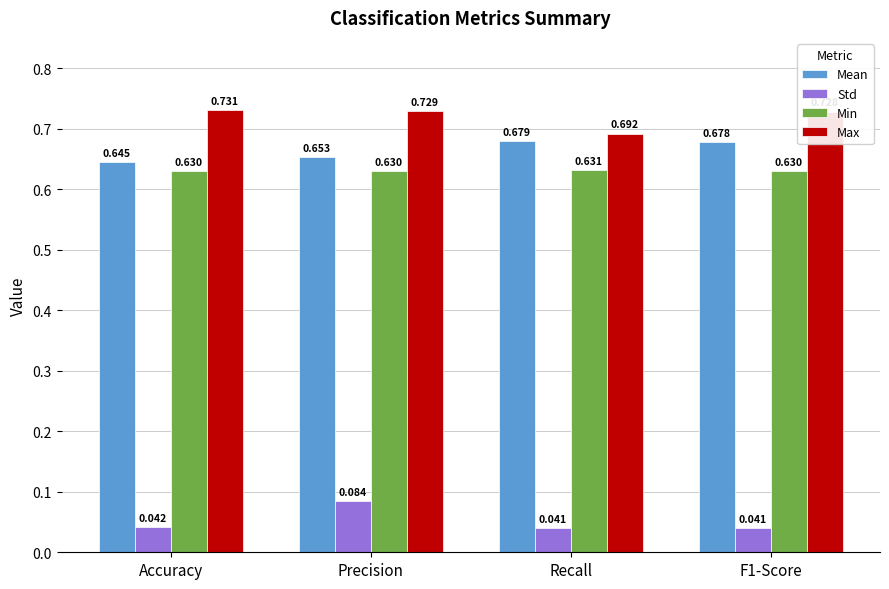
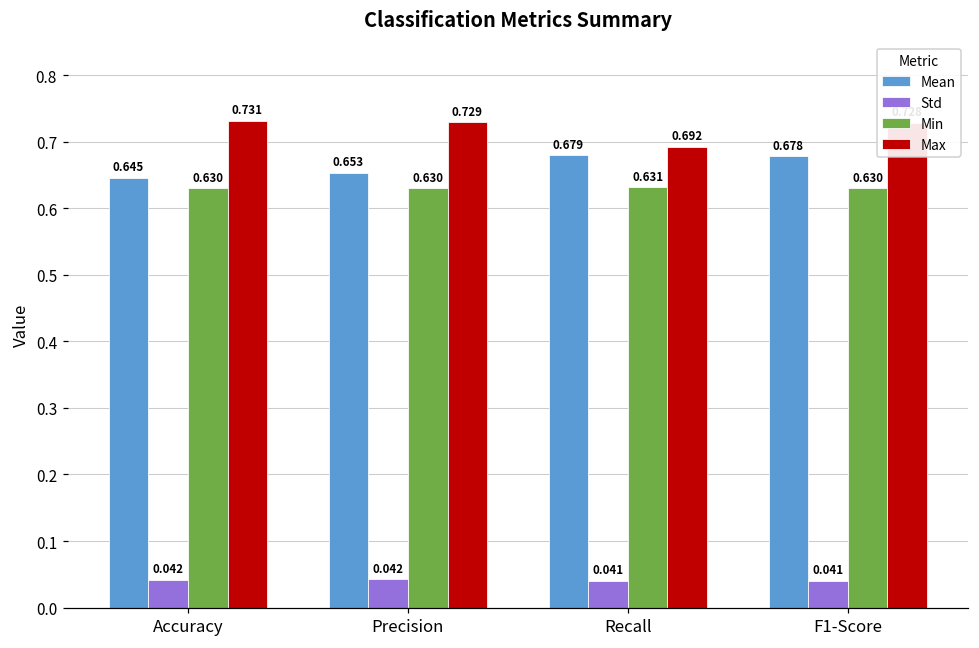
  {
    "Mean": {
      "Accuracy": 0.645,
      "Precision": 0.653,
      "Recall": 0.679,
      "F1-Score": 0.678
    },
    "Std": {
      "Accuracy": 0.042,
-     "Precision": 0.084,
+     "Precision": 0.042,
      "Recall": 0.041,
      "F1-Score": 0.041
    },
    "Min": {
      "Accuracy": 0.630,
      "Precision": 0.630,
      "Recall": 0.631,
      "F1-Score": 0.630
    },
    "Max": {
      "Accuracy": 0.731,
      "Precision": 0.729,
      "Recall": 0.692
    }
  }
